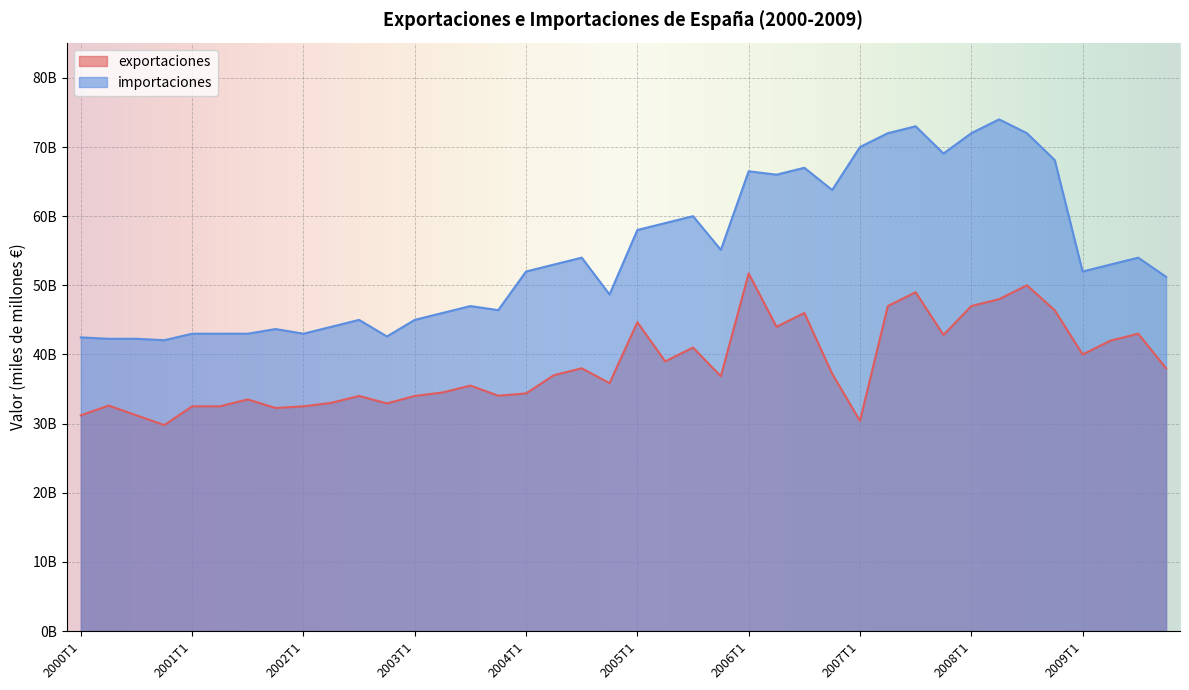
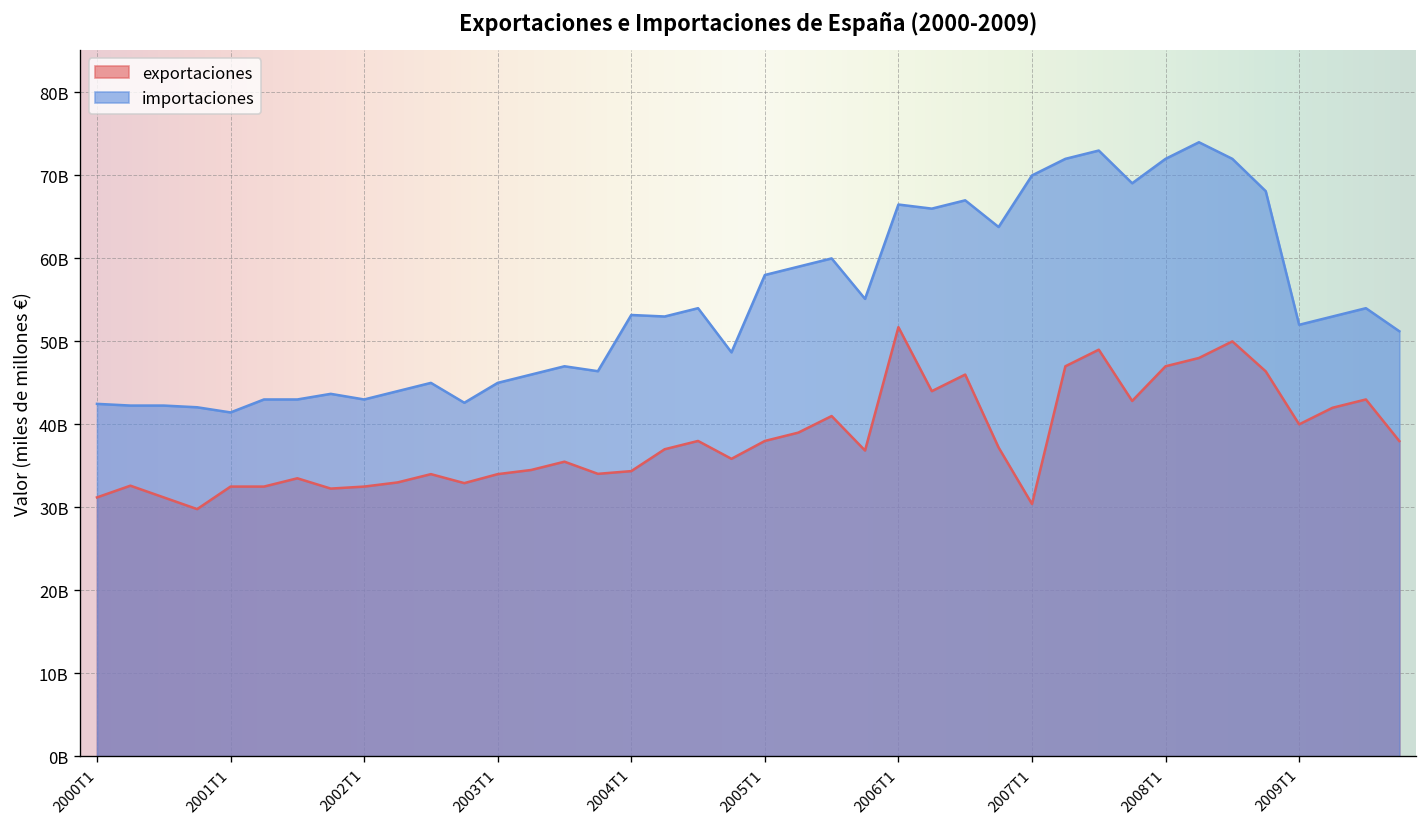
  {
    "exportaciones": {
      "2000T1": 31000000000,
      "2001T1": 33000000000,
      "2002T1": 33000000000,
      "2003T1": 34000000000,
      "2004T1": 34000000000,
-     "2005T1": 45000000000,
+     "2005T1": 38000000000,
      "2006T1": 52000000000,
      "2007T1": 30000000000,
      "2008T1": 47000000000,
      "2009T1": 40000000000
    },
    "importaciones": {
      "2000T1": 42000000000,
-     "2001T1": 43000000000,
+     "2001T1": 41000000000,
      "2002T1": 43000000000,
      "2003T1": 45000000000,
-     "2004T1": 52000000000,
+     "2004T1": 53000000000,
      "2005T1": 58000000000,
      "2006T1": 66000000000,
      "2007T1": 70000000000,
      "2008T1": 72000000000,
      "2009T1": 52000000000
    }
  }
